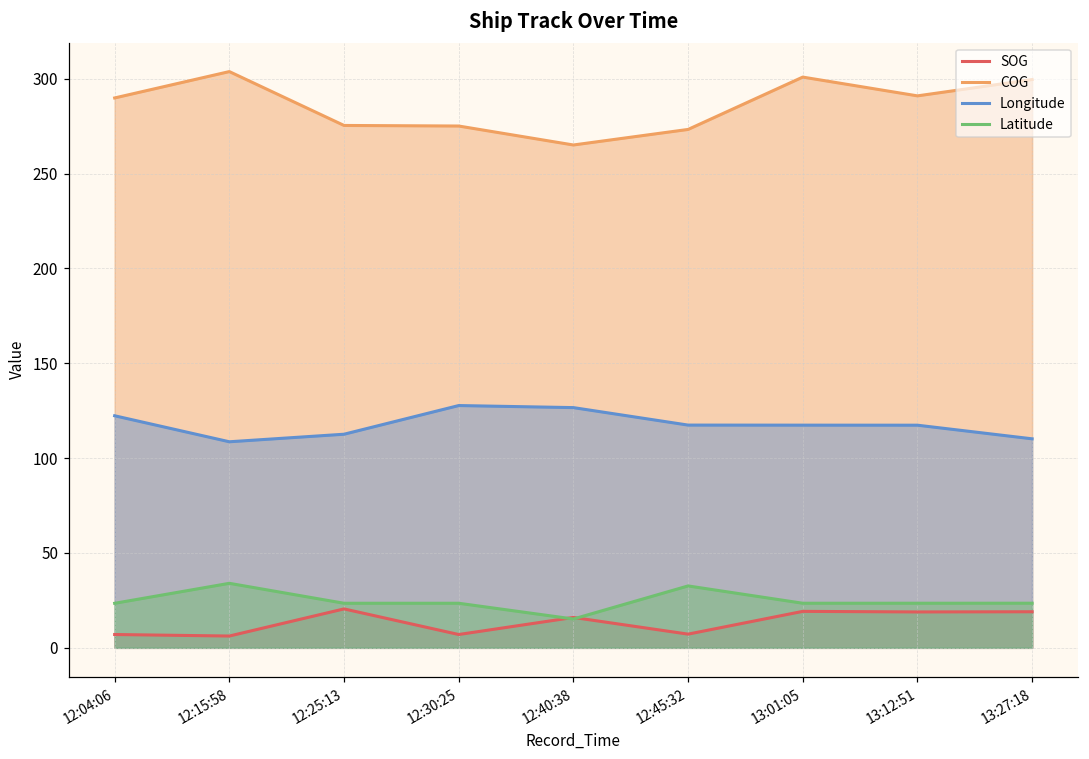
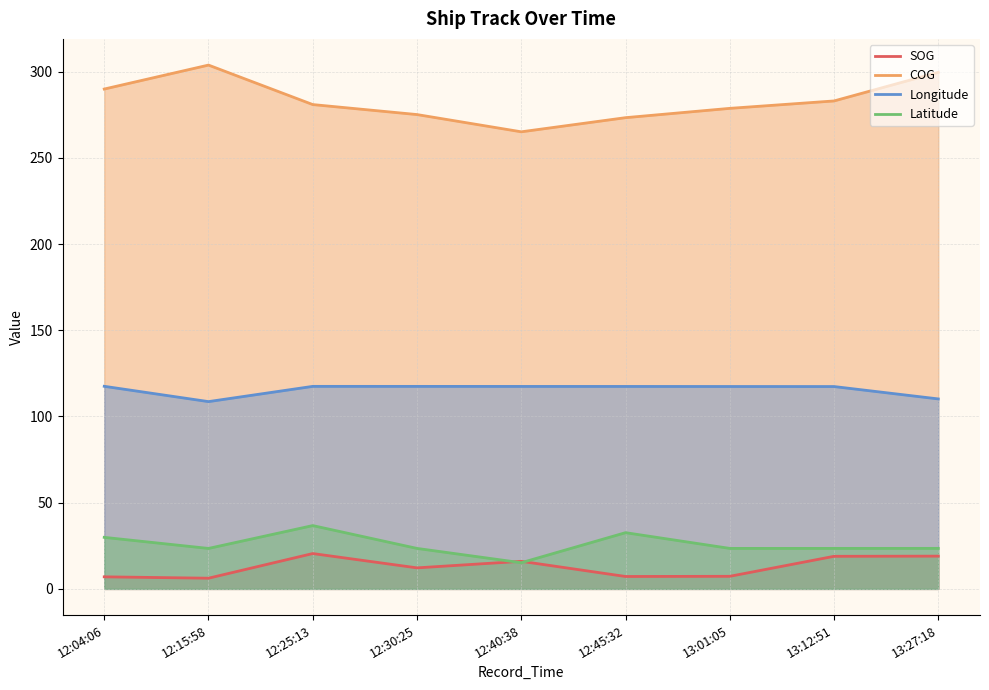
  {
    "SOG": {
      "12:04:06": 7,
      "12:15:58": 6,
      "12:25:13": 21,
-     "12:30:25": 7,
+     "12:30:25": 12,
      "12:45:32": 7,
-     "13:01:05": 19,
+     "13:01:05": 7,
      "13:12:51": 19,
      "13:27:18": 19
    },
    "COG": {
      "12:04:06": 290,
      "12:15:58": 304,
-     "12:25:13": 275,
+     "12:25:13": 281,
      "12:30:25": 275,
      "12:40:38": 265,
      "12:45:32": 273,
-     "13:01:05": 301,
-     "13:12:51": 291
+     "13:01:05": 279,
+     "13:12:51": 283
    },
    "Longitude": {
-     "12:04:06": 122,
+     "12:04:06": 117,
      "12:15:58": 109,
-     "12:25:13": 113,
-     "12:30:25": 128,
-     "12:40:38": 127,
+     "12:25:13": 117,
+     "12:30:25": 117,
+     "12:40:38": 117,
      "12:45:32": 117,
      "13:01:05": 117,
      "13:12:51": 117,
      "13:27:18": 110
    },
    "Latitude": {
-     "12:04:06": 23,
-     "12:15:58": 34,
-     "12:25:13": 23,
+     "12:04:06": 30,
+     "12:15:58": 23,
+     "12:25:13": 37,
      "12:30:25": 23,
      "12:45:32": 33,
      "13:01:05": 23,
      "13:12:51": 23,
      "13:27:18": 24
    }
  }
